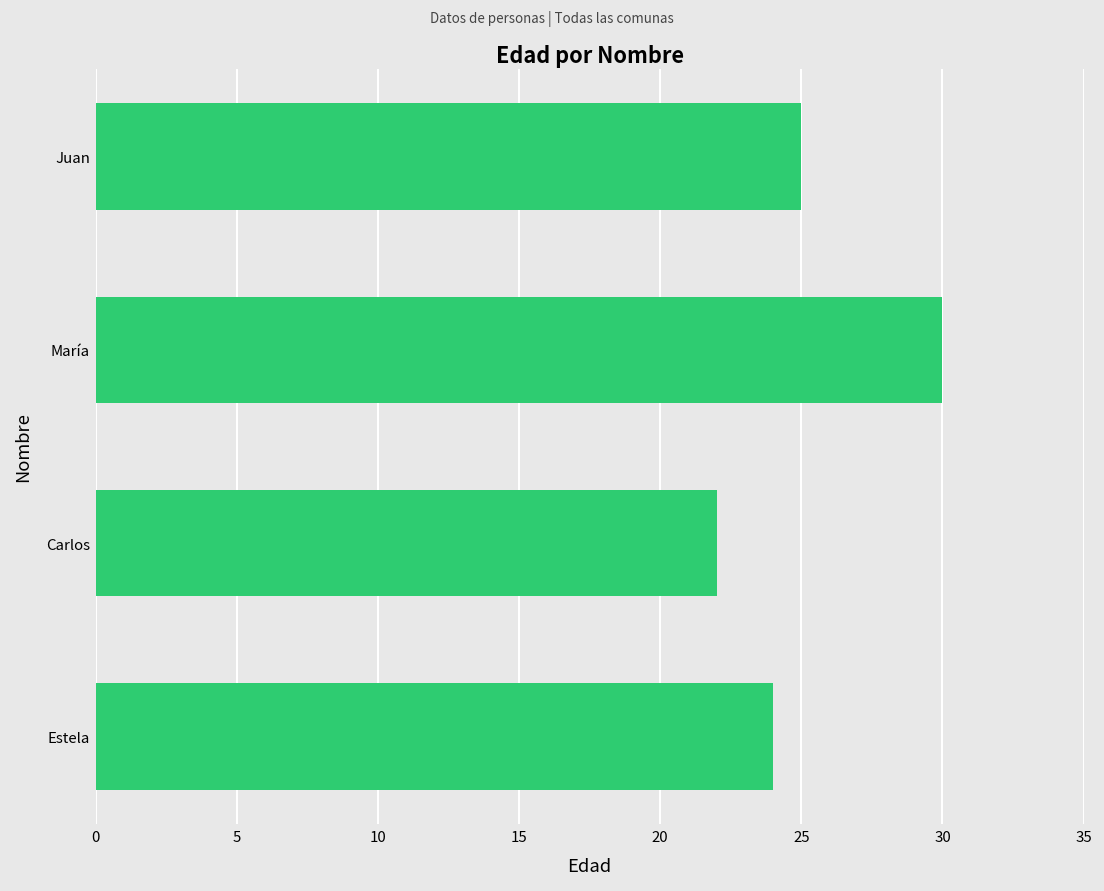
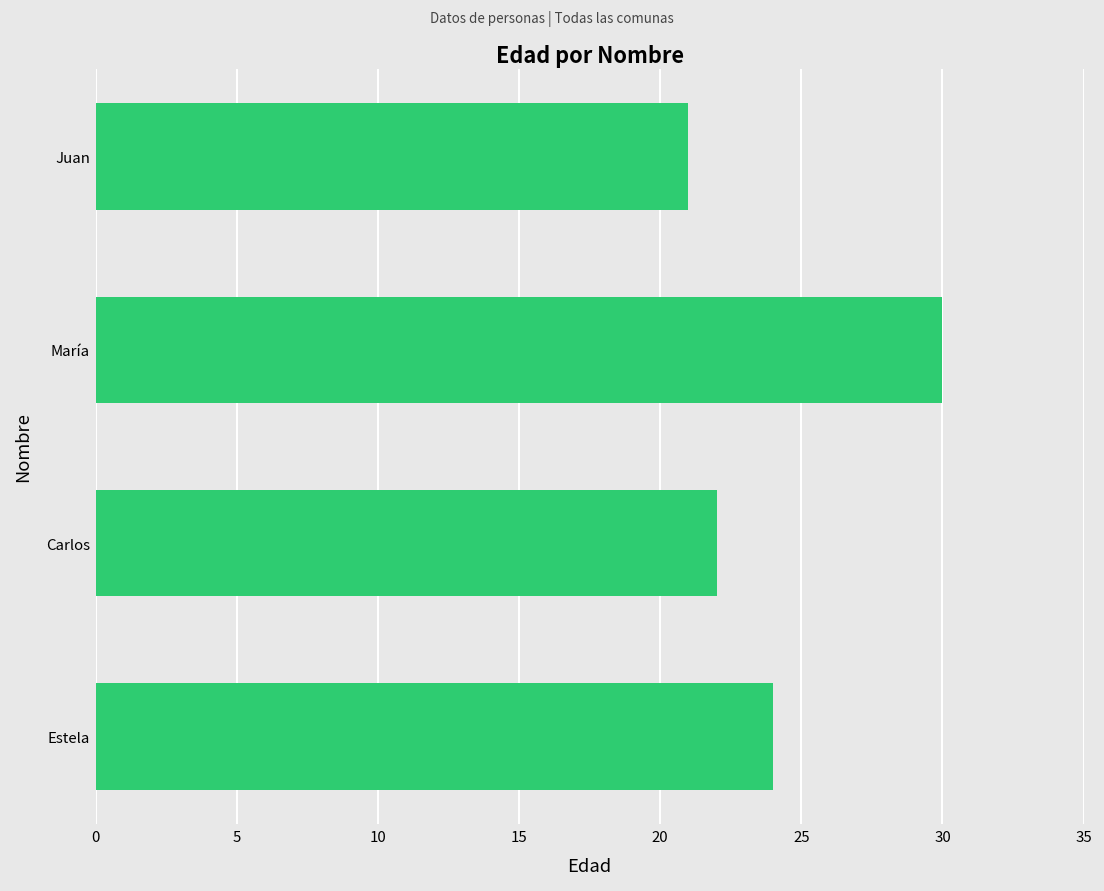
  {
-   "Juan": 25,
+   "Juan": 21,
    "María": 30,
    "Carlos": 22,
    "Estela": 24
  }
